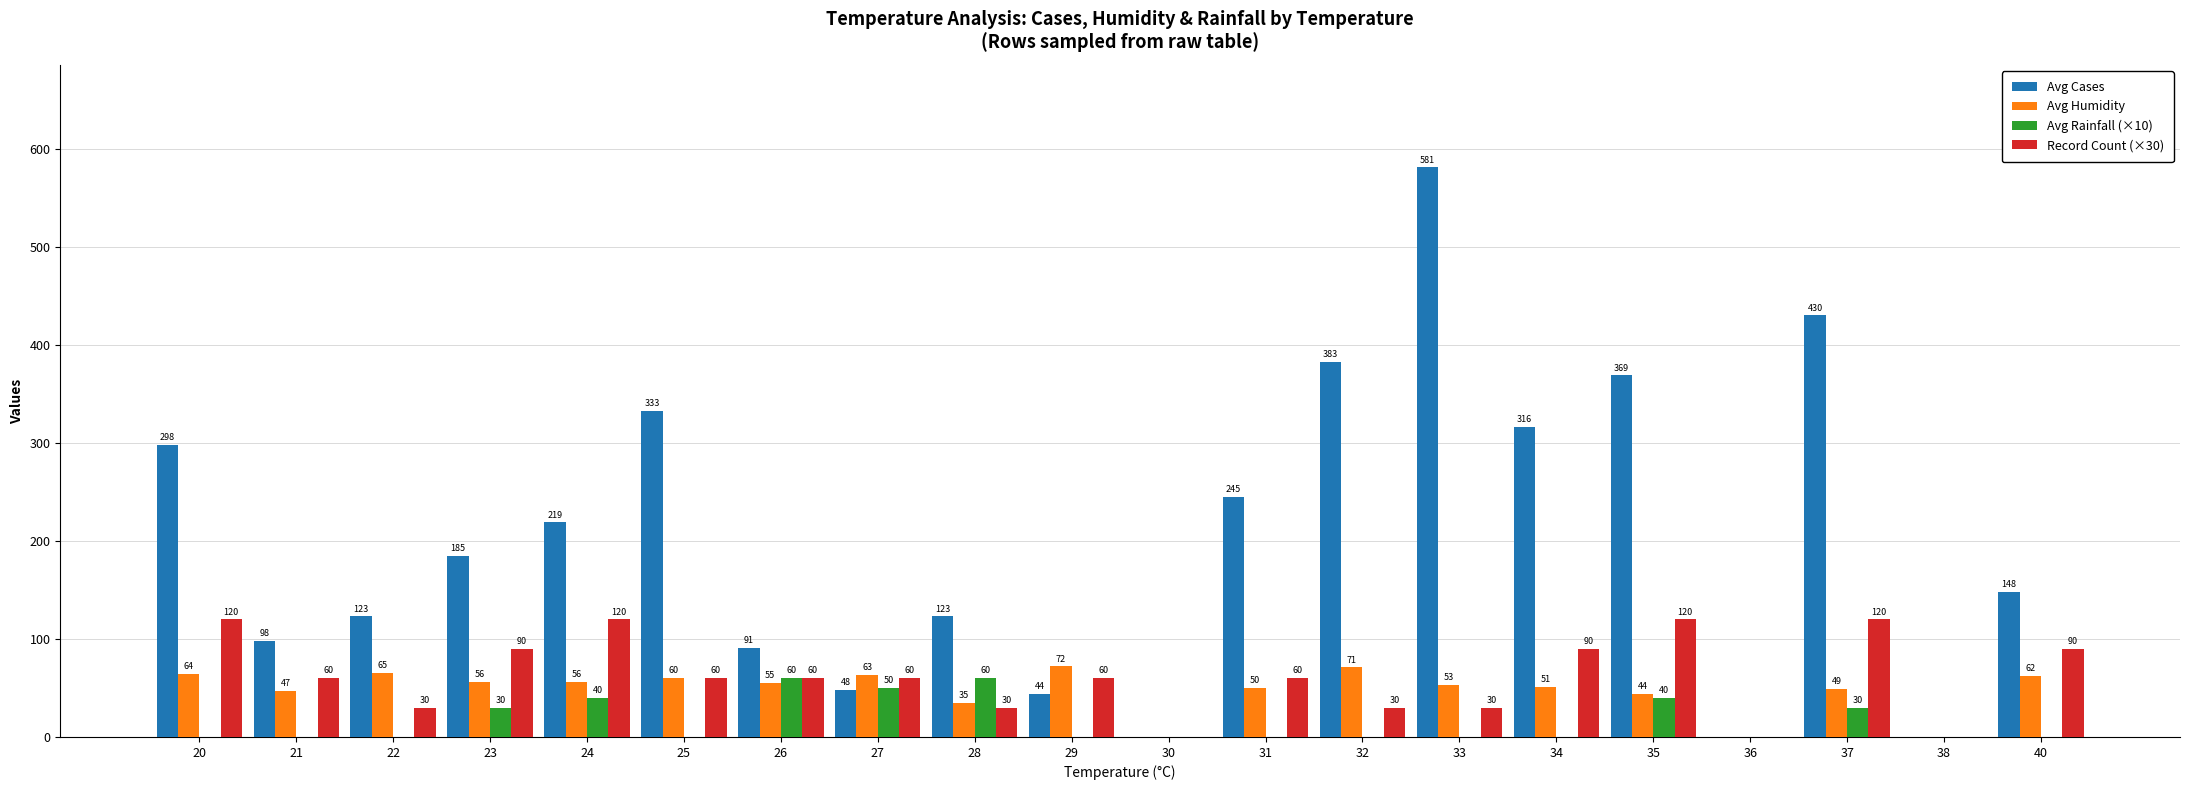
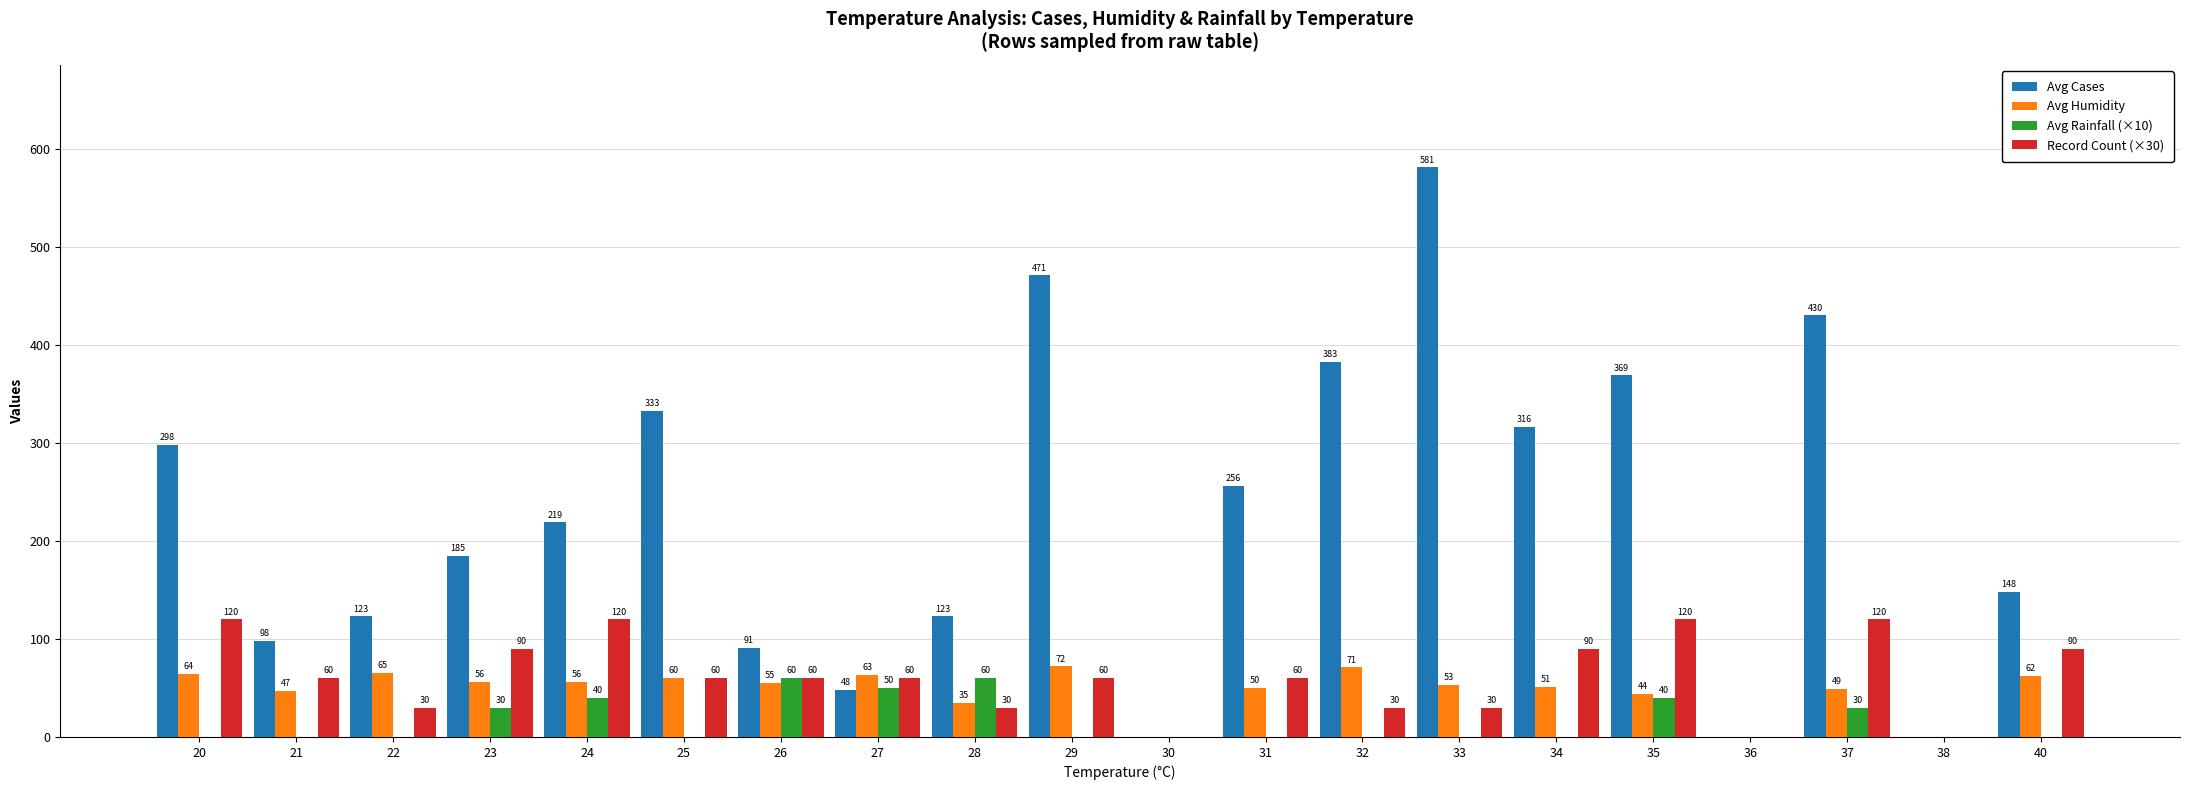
  {
    "Avg Cases": {
      "20": 298,
      "21": 98,
      "22": 123,
      "23": 185,
      "24": 219,
      "25": 333,
      "26": 91,
      "27": 48,
      "28": 123,
-     "29": 44,
-     "31": 245,
+     "29": 471,
+     "31": 256,
      "32": 383,
      "33": 581,
      "34": 316,
      "35": 369,
      "37": 430,
      "40": 148
    },
    "Avg Humidity": {
      "20": 64,
      "21": 47,
      "22": 65,
      "23": 56,
      "24": 56,
      "25": 60,
      "26": 55,
      "27": 63,
      "28": 35,
      "29": 72,
      "31": 50,
      "32": 71,
      "33": 53,
      "34": 51,
      "35": 44,
      "37": 49,
      "40": 62
    },
    "Avg Rainfall (×10)": {
      "23": 30,
      "24": 40,
      "26": 60,
      "27": 50,
      "28": 60,
      "35": 40,
      "37": 30
    },
    "Record Count (×30)": {
      "20": 120,
      "21": 60,
      "22": 30,
      "23": 90,
      "24": 120,
      "25": 60,
      "26": 60,
      "27": 60,
      "28": 30,
      "29": 60,
      "31": 60,
      "32": 30,
      "33": 30,
      "34": 90,
      "35": 120,
      "37": 120,
      "40": 90
    }
  }
